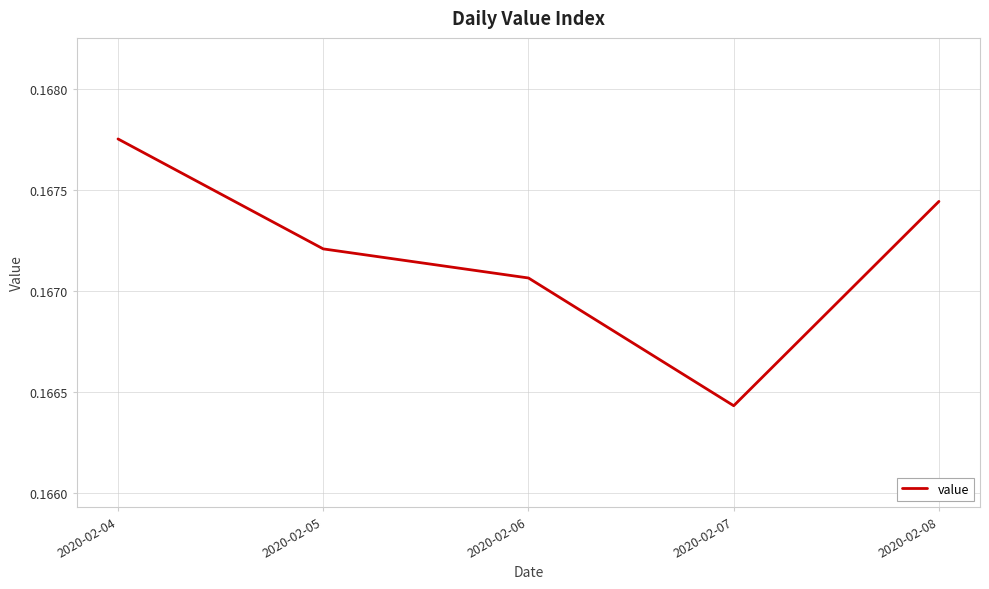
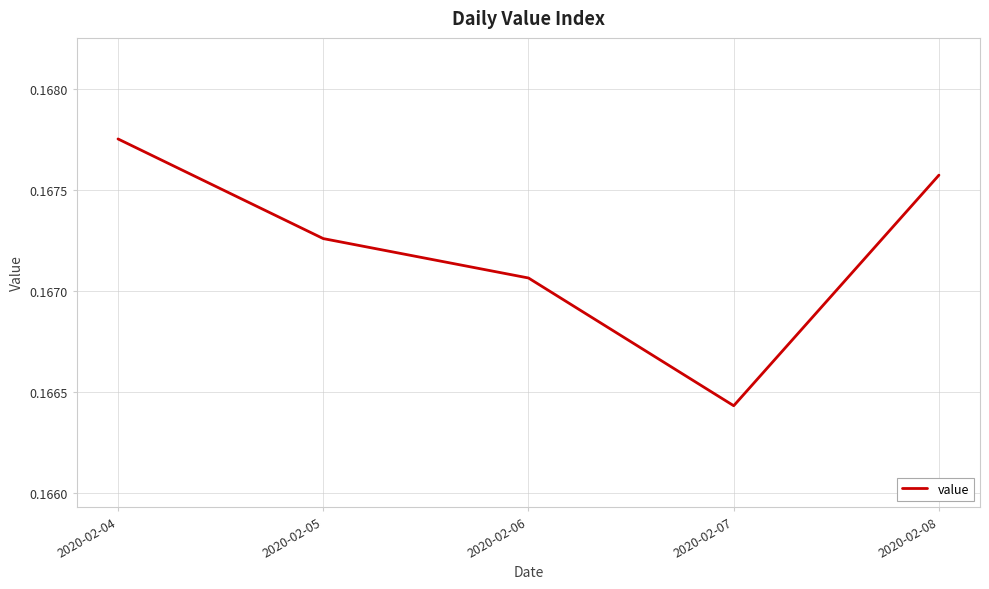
  {
    "2020-02-04": 0.16775,
-   "2020-02-05": 0.16721,
+   "2020-02-05": 0.16726,
    "2020-02-06": 0.16706,
    "2020-02-07": 0.16643,
-   "2020-02-08": 0.16744
+   "2020-02-08": 0.16757
  }
